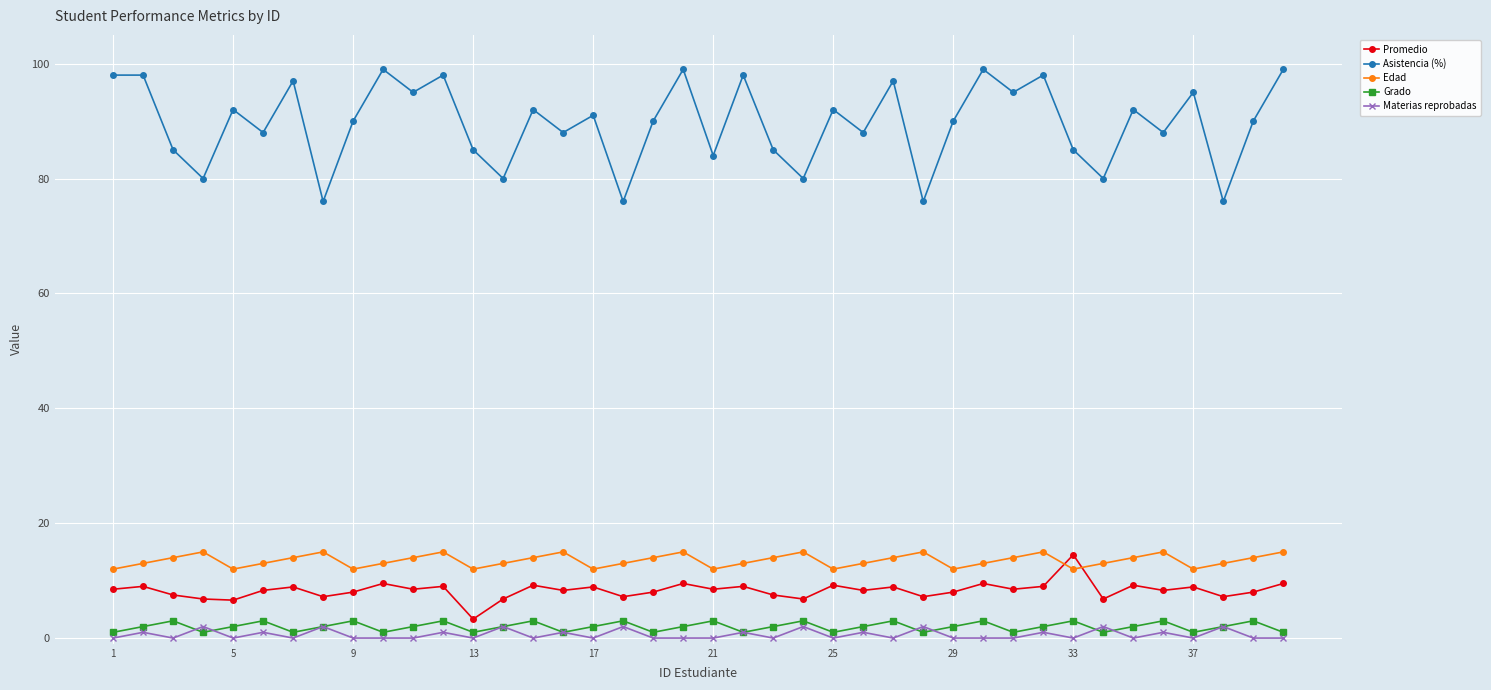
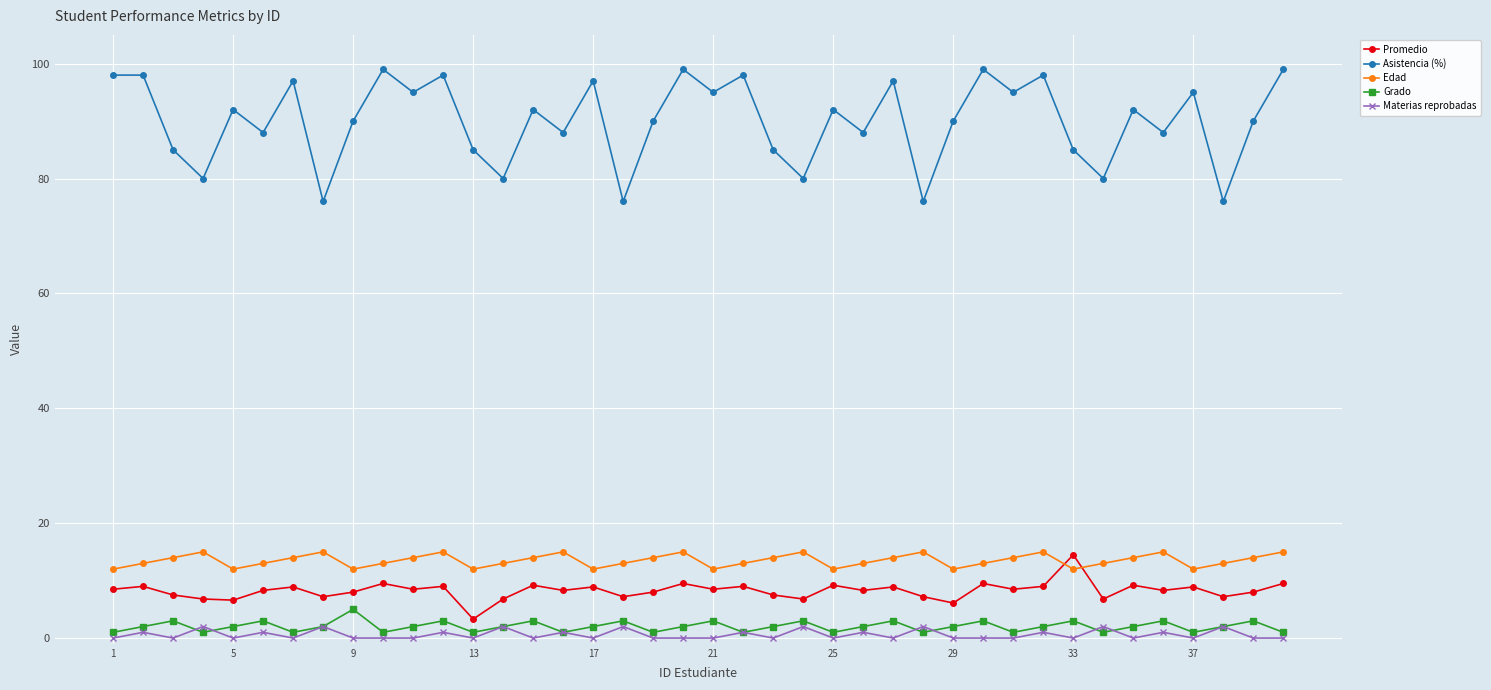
  {
    "Promedio": {
      "1": 9,
      "5": 7,
      "9": 8,
      "13": 3,
      "17": 9,
      "21": 9,
      "25": 9,
-     "29": 8,
+     "29": 6,
      "33": 15,
      "37": 9
    },
    "Asistencia (%)": {
      "1": 98,
      "5": 92,
      "9": 90,
      "13": 85,
-     "17": 91,
-     "21": 84,
+     "17": 97,
+     "21": 95,
      "25": 92,
      "29": 90,
      "33": 85,
      "37": 95
    },
    "Edad": {
      "1": 12,
      "5": 12,
      "9": 12,
      "13": 12,
      "17": 12,
      "21": 12,
      "25": 12,
      "29": 12,
      "33": 12,
      "37": 12
    },
    "Grado": {
      "1": 1,
      "5": 2,
-     "9": 3,
+     "9": 5,
      "13": 1,
      "17": 2,
      "21": 3,
      "25": 1,
      "29": 2,
      "33": 3,
      "37": 1
    },
    "Materias reprobadas": {
      "1": 0,
      "5": 0,
      "9": 0,
      "13": 0,
      "17": 0,
      "21": 0,
      "25": 0,
      "29": 0,
      "33": 0,
      "37": 0
    }
  }
